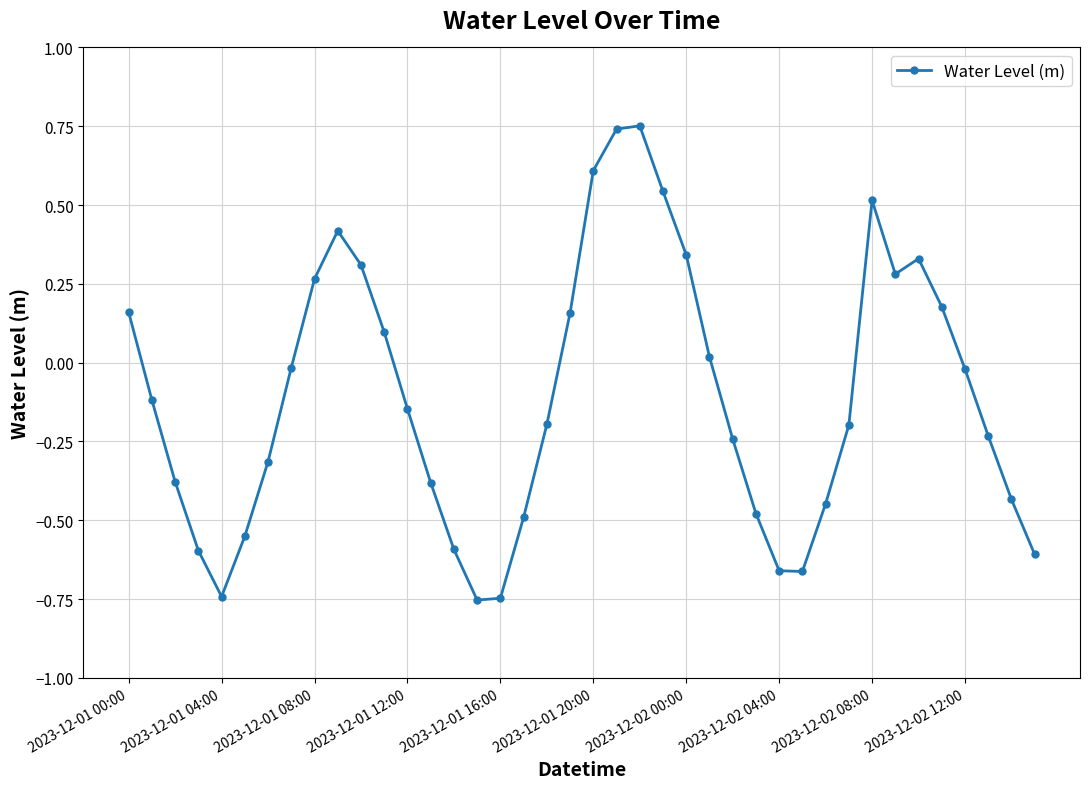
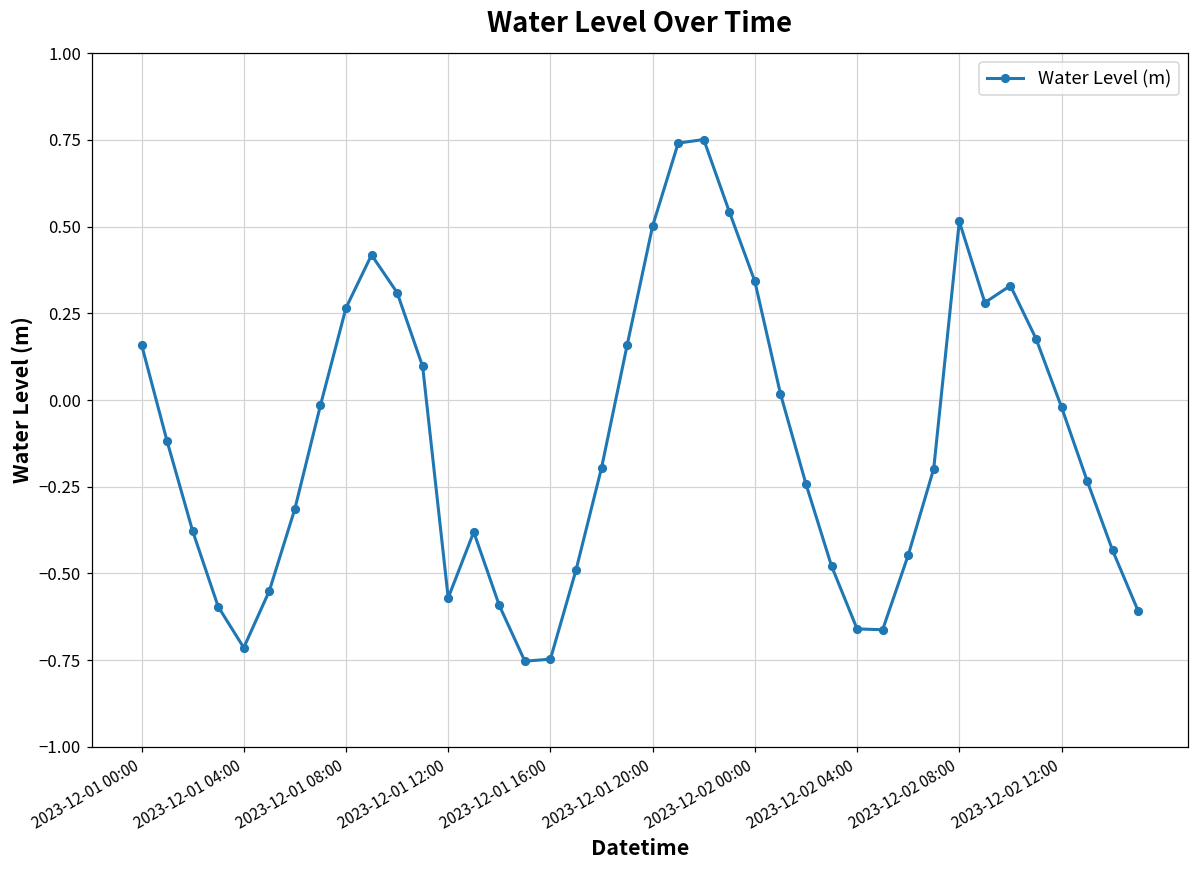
  {
    "2023-12-01 00:00": 0.16,
-   "2023-12-01 04:00": -0.74,
+   "2023-12-01 04:00": -0.71,
    "2023-12-01 08:00": 0.27,
-   "2023-12-01 12:00": -0.15,
+   "2023-12-01 12:00": -0.57,
    "2023-12-01 16:00": -0.75,
-   "2023-12-01 20:00": 0.61,
+   "2023-12-01 20:00": 0.50,
    "2023-12-02 00:00": 0.34,
    "2023-12-02 04:00": -0.66,
    "2023-12-02 08:00": 0.52,
    "2023-12-02 12:00": -0.02
  }
